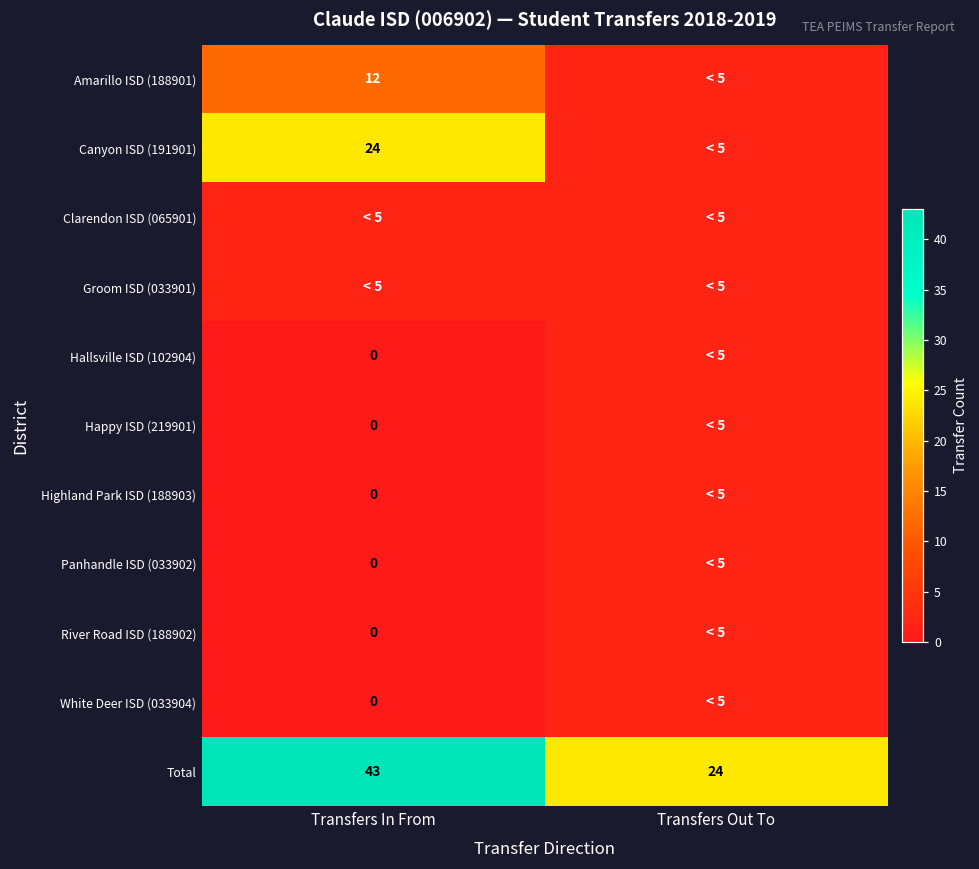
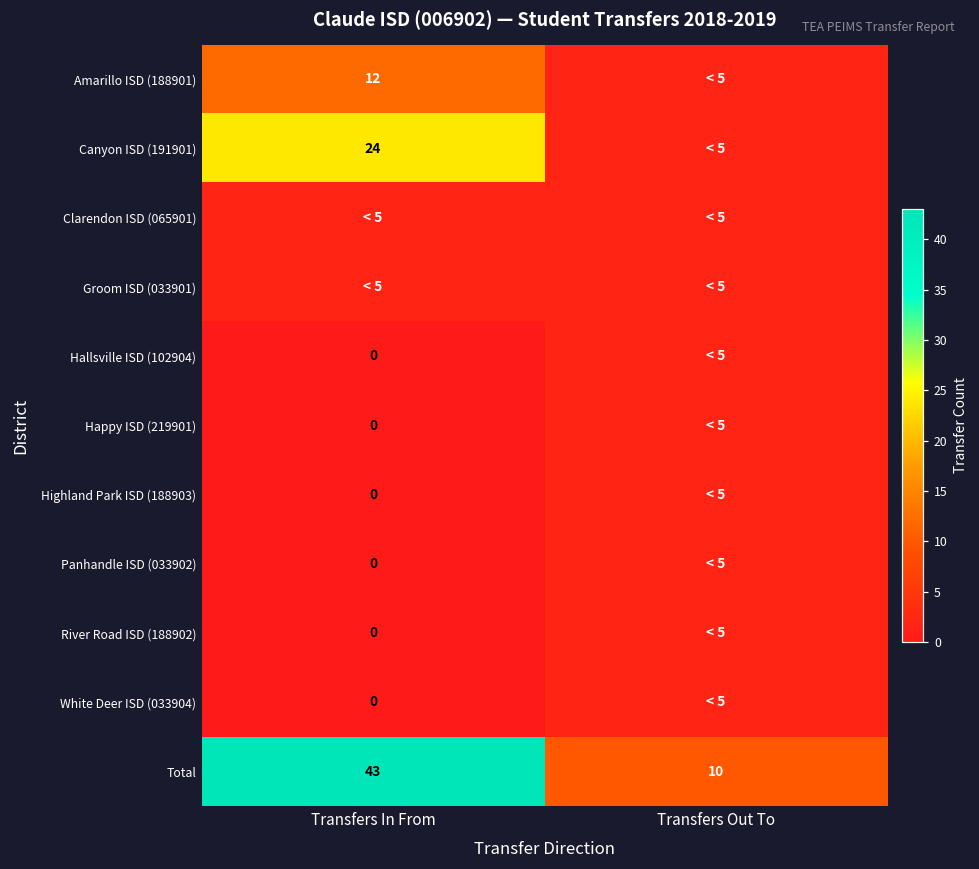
  {
    "Amarillo ISD (188901)": {
      "Transfers In From": 12,
      "Transfers Out To": 5
    },
    "Canyon ISD (191901)": {
      "Transfers In From": 24,
      "Transfers Out To": 5
    },
    "Clarendon ISD (065901)": {
      "Transfers In From": 5,
      "Transfers Out To": 5
    },
    "Groom ISD (033901)": {
      "Transfers In From": 5,
      "Transfers Out To": 5
    },
    "Hallsville ISD (102904)": {
      "Transfers In From": 0,
      "Transfers Out To": 5
    },
    "Happy ISD (219901)": {
      "Transfers In From": 0,
      "Transfers Out To": 5
    },
    "Highland Park ISD (188903)": {
      "Transfers In From": 0,
      "Transfers Out To": 5
    },
    "Panhandle ISD (033902)": {
      "Transfers In From": 0,
      "Transfers Out To": 5
    },
    "River Road ISD (188902)": {
      "Transfers In From": 0,
      "Transfers Out To": 5
    },
    "White Deer ISD (033904)": {
      "Transfers In From": 0,
      "Transfers Out To": 5
    },
    "Total": {
      "Transfers In From": 43,
-     "Transfers Out To": 24
+     "Transfers Out To": 10
    }
  }
